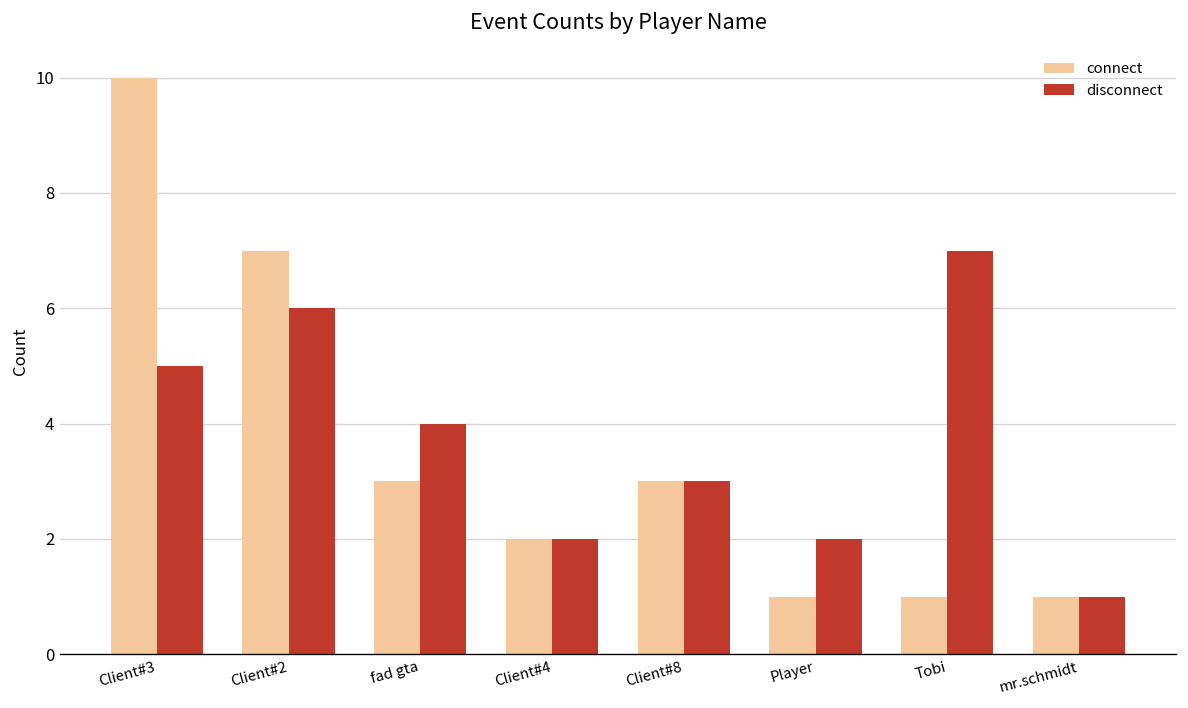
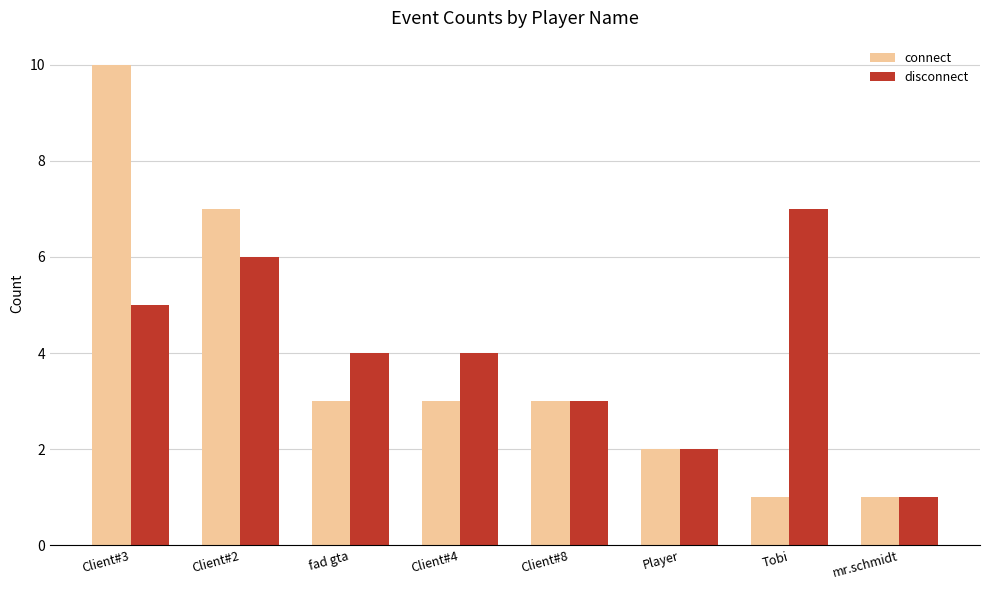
  {
    "connect": {
      "Client#3": 10,
      "Client#2": 7,
      "fad gta": 3,
-     "Client#4": 2,
+     "Client#4": 3,
      "Client#8": 3,
-     "Player": 1,
+     "Player": 2,
      "Tobi": 1,
      "mr.schmidt": 1
    },
    "disconnect": {
      "Client#3": 5,
      "Client#2": 6,
      "fad gta": 4,
-     "Client#4": 2,
+     "Client#4": 4,
      "Client#8": 3,
      "Player": 2,
      "Tobi": 7,
      "mr.schmidt": 1
    }
  }
